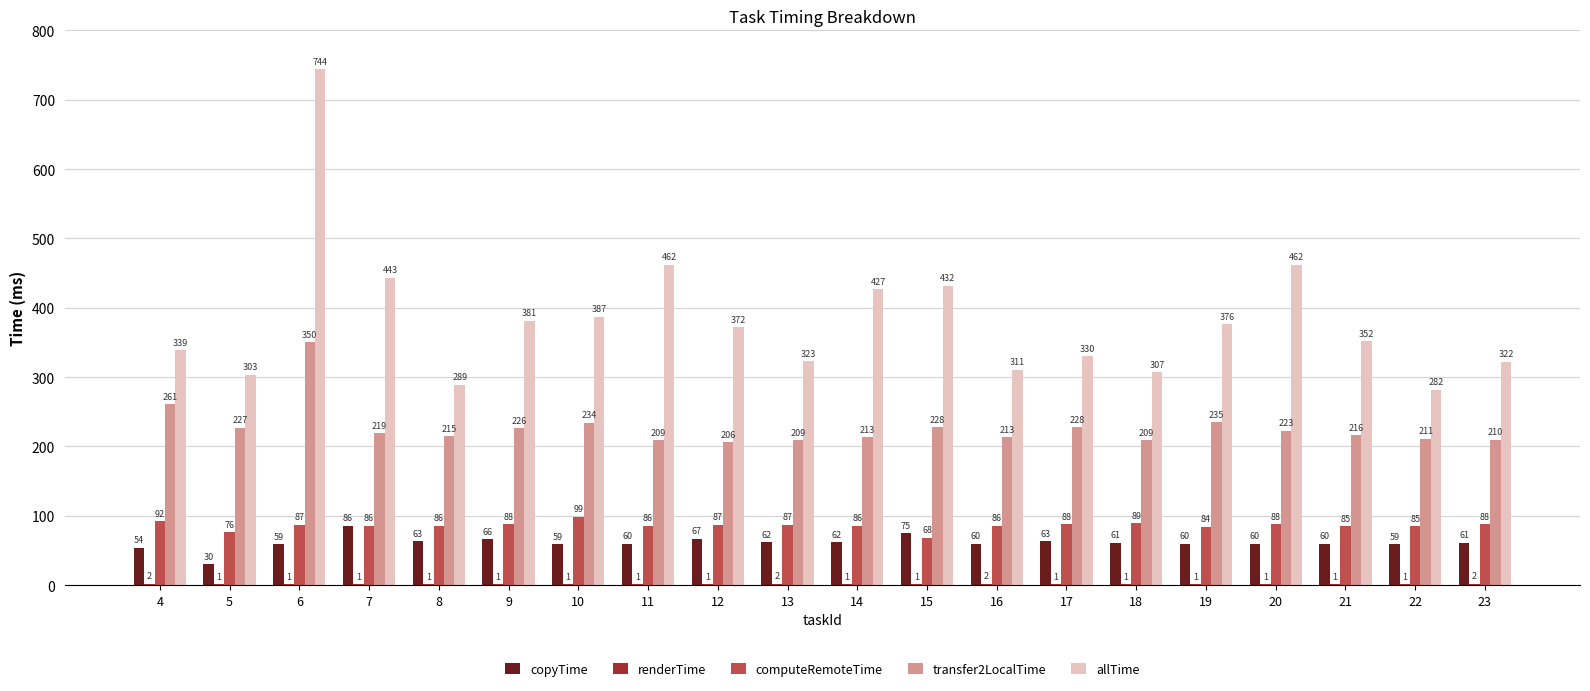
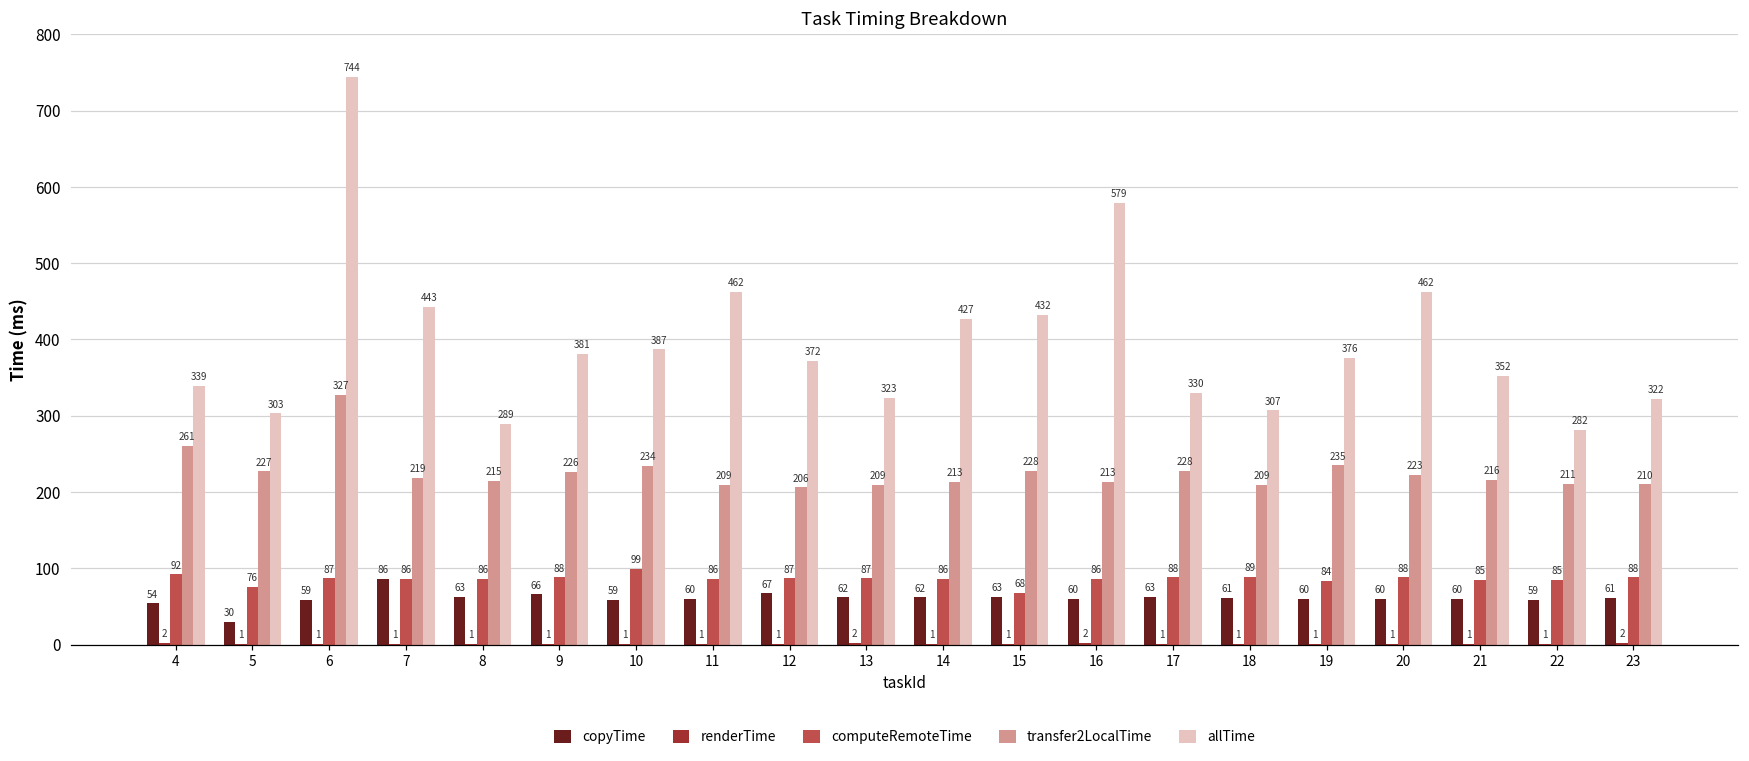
  {
    "copyTime": {
      "4": 54,
      "5": 30,
      "6": 59,
      "7": 86,
      "8": 63,
      "9": 66,
      "10": 59,
      "11": 60,
      "12": 67,
      "13": 62,
      "14": 62,
-     "15": 75,
+     "15": 63,
      "16": 60,
      "17": 63,
      "18": 61,
      "19": 60,
      "20": 60,
      "21": 60,
      "22": 59,
      "23": 61
    },
    "transfer2LocalTime": {
      "4": 261,
      "5": 227,
-     "6": 350,
+     "6": 327,
      "7": 219,
      "8": 215,
      "9": 226,
      "10": 234,
      "11": 209,
      "12": 206,
      "13": 209,
      "14": 213,
      "15": 228,
      "16": 213,
      "17": 228,
      "18": 209,
      "19": 235,
      "20": 223,
      "21": 216,
      "22": 211,
      "23": 210
    },
    "allTime": {
      "4": 339,
      "5": 303,
      "6": 744,
      "7": 443,
      "8": 289,
      "9": 381,
      "10": 387,
      "11": 462,
      "12": 372,
      "13": 323,
      "14": 427,
      "15": 432,
-     "16": 311,
+     "16": 579,
      "17": 330,
      "18": 307,
      "19": 376,
      "20": 462,
      "21": 352,
      "22": 282,
      "23": 322
    }
  }
